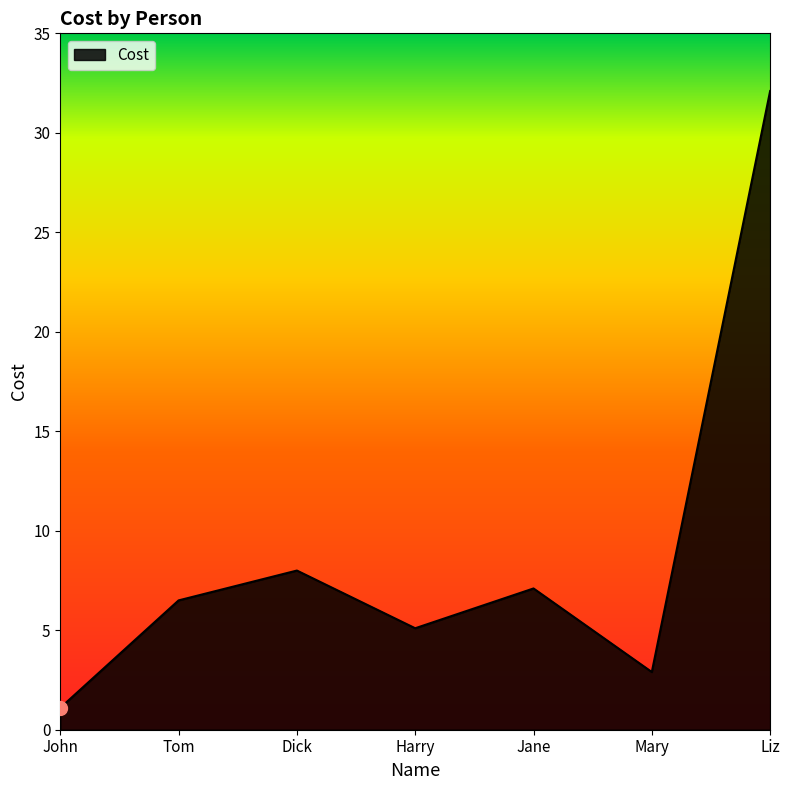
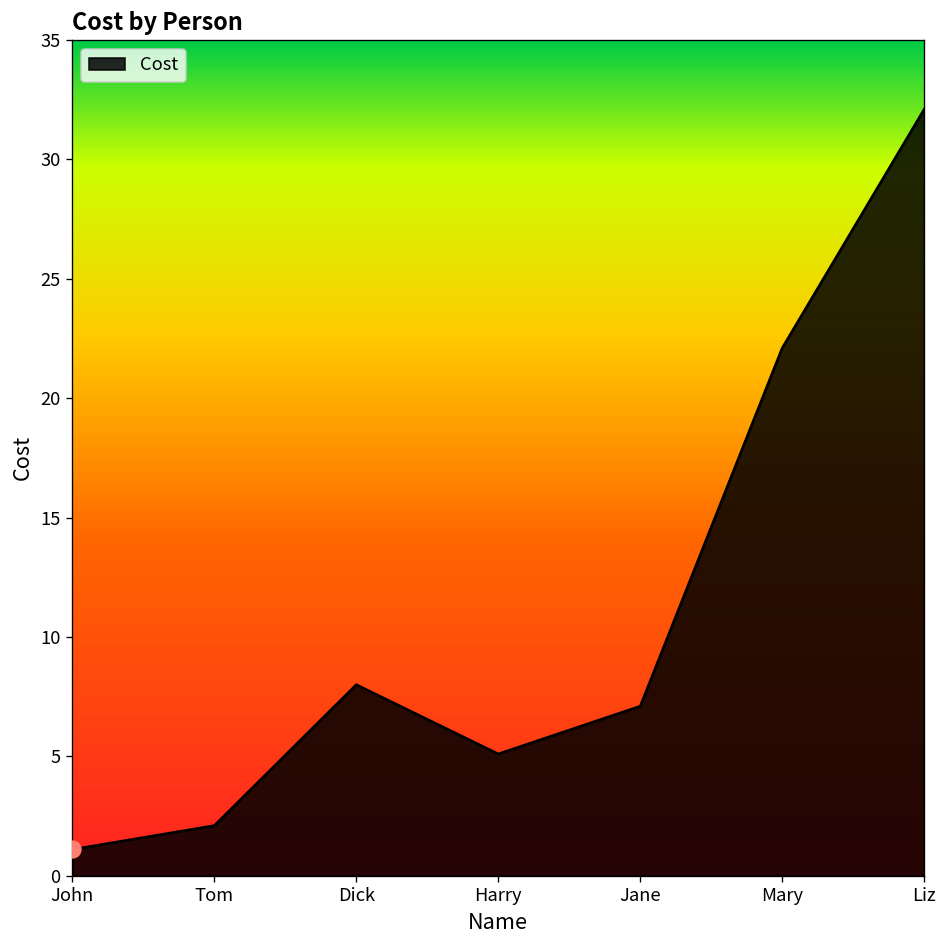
  {
    "Cost": {
-     "Tom": 6.5,
+     "Tom": 2.1,
      "Dick": 8.0,
      "Harry": 5.1,
      "Jane": 7.1,
-     "Mary": 2.9,
+     "Mary": 22.1,
      "Liz": 32.1
    }
  }
